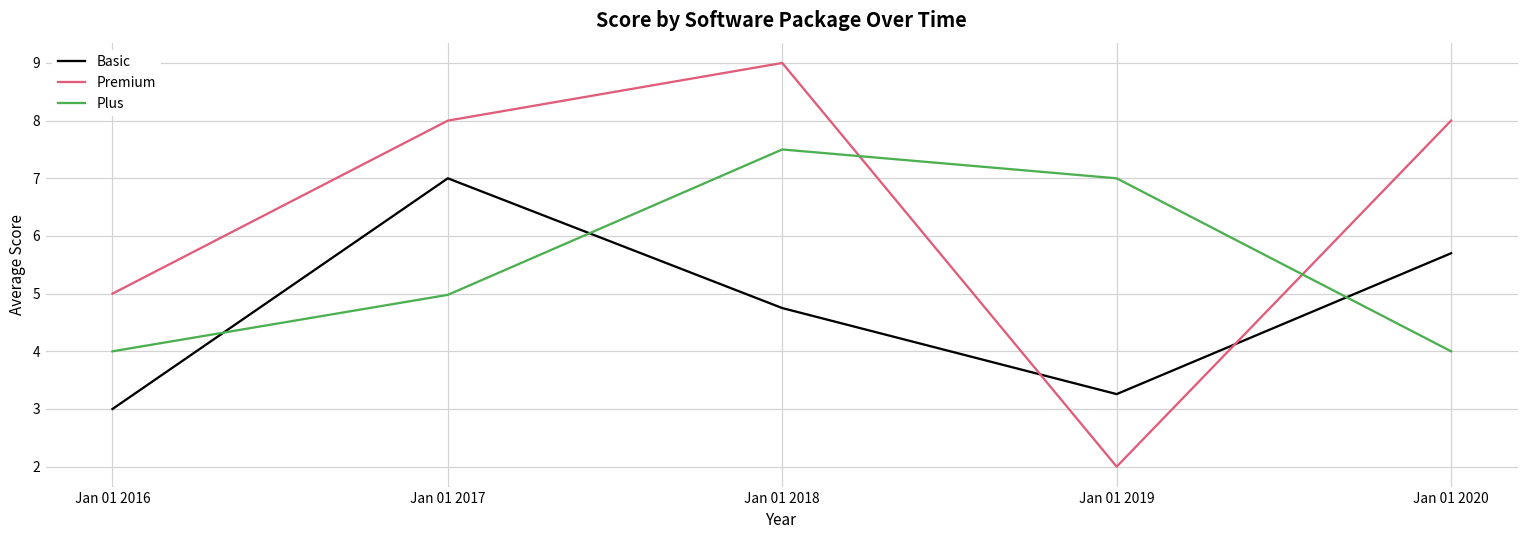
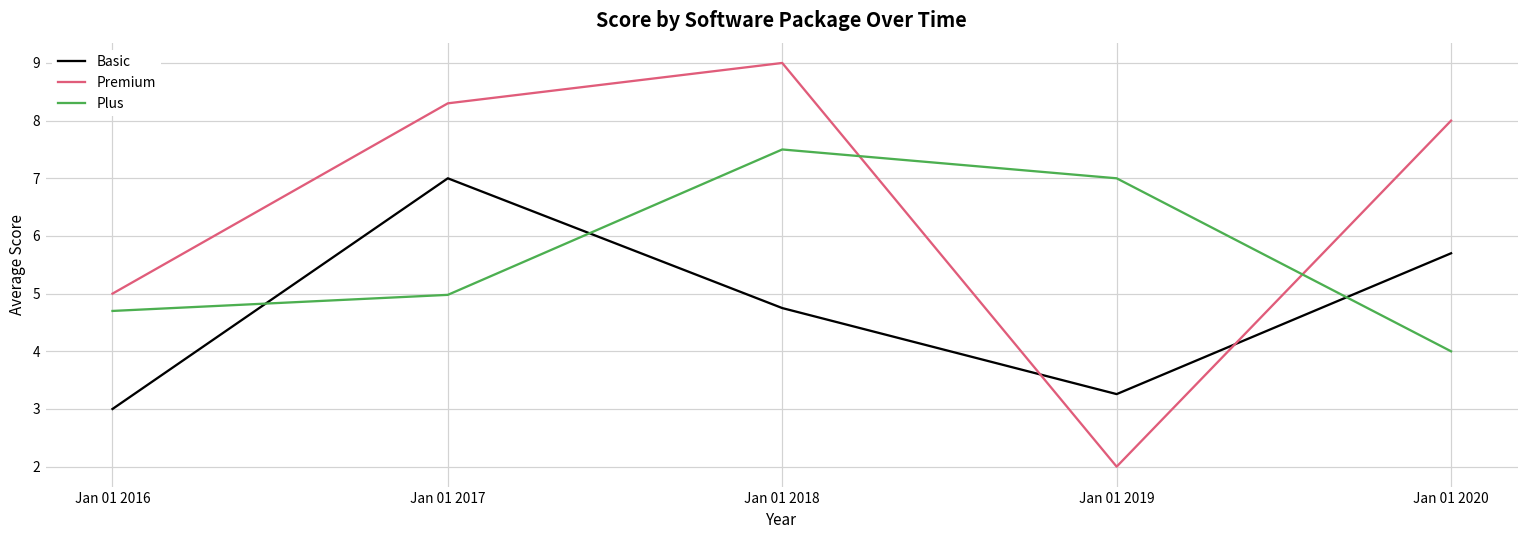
  {
    "Basic": {
      "Jan 01 2016": 3.0,
      "Jan 01 2017": 7.0,
      "Jan 01 2018": 4.8,
      "Jan 01 2019": 3.3,
      "Jan 01 2020": 5.7
    },
    "Premium": {
      "Jan 01 2016": 5.0,
-     "Jan 01 2017": 8.0,
+     "Jan 01 2017": 8.3,
      "Jan 01 2018": 9.0,
      "Jan 01 2019": 2.0,
      "Jan 01 2020": 8.0
    },
    "Plus": {
-     "Jan 01 2016": 4.0,
+     "Jan 01 2016": 4.7,
      "Jan 01 2017": 5.0,
      "Jan 01 2018": 7.5,
      "Jan 01 2019": 7.0,
      "Jan 01 2020": 4.0
    }
  }
